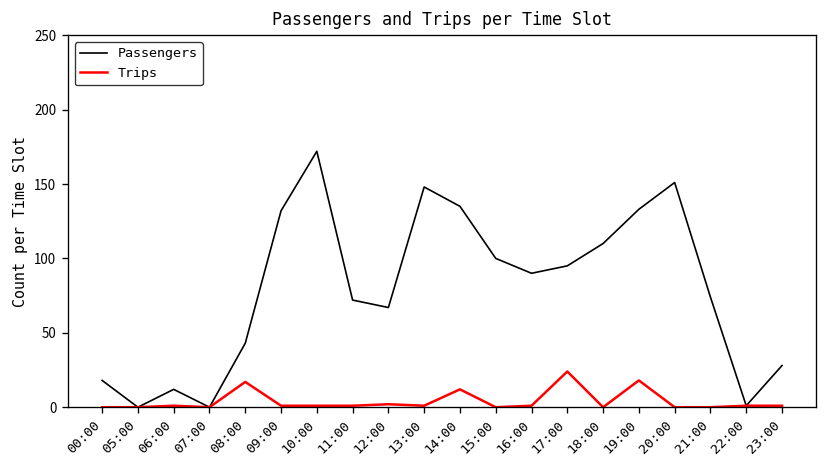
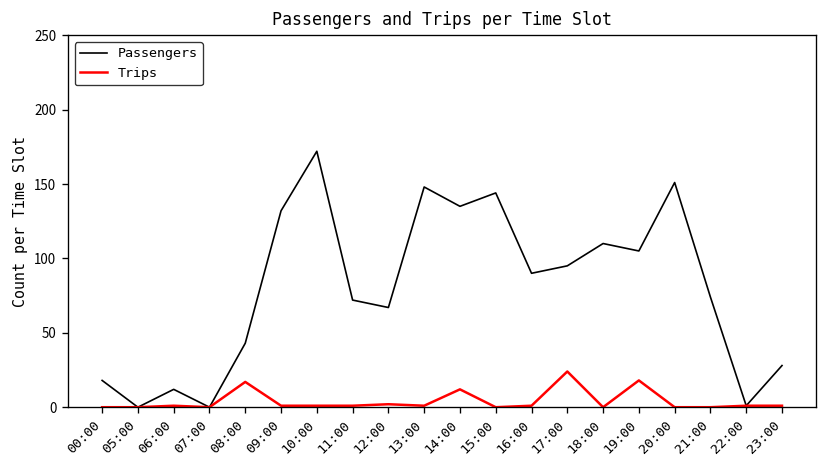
  {
    "Passengers": {
      "00:00": 18,
      "06:00": 12,
      "08:00": 43,
      "09:00": 132,
      "10:00": 172,
      "11:00": 72,
      "12:00": 67,
      "13:00": 148,
      "14:00": 135,
-     "15:00": 100,
+     "15:00": 144,
      "16:00": 90,
      "17:00": 95,
      "18:00": 110,
-     "19:00": 133,
+     "19:00": 105,
      "20:00": 151,
      "21:00": 74,
      "23:00": 28
    },
    "Trips": {
      "00:00": 0,
      "06:00": 1,
      "08:00": 17,
      "09:00": 1,
      "10:00": 1,
      "11:00": 1,
      "12:00": 2,
      "13:00": 1,
      "14:00": 12,
      "15:00": 0,
      "16:00": 1,
      "17:00": 24,
      "18:00": 0,
      "19:00": 18,
      "20:00": 0,
      "21:00": 0,
      "23:00": 1
    }
  }
